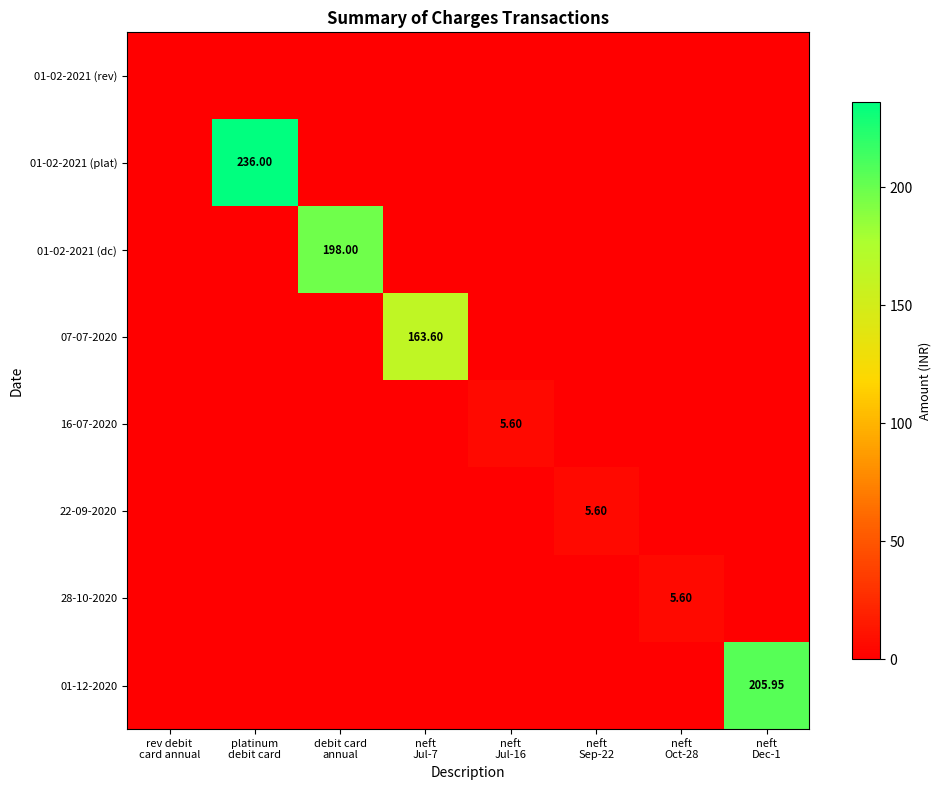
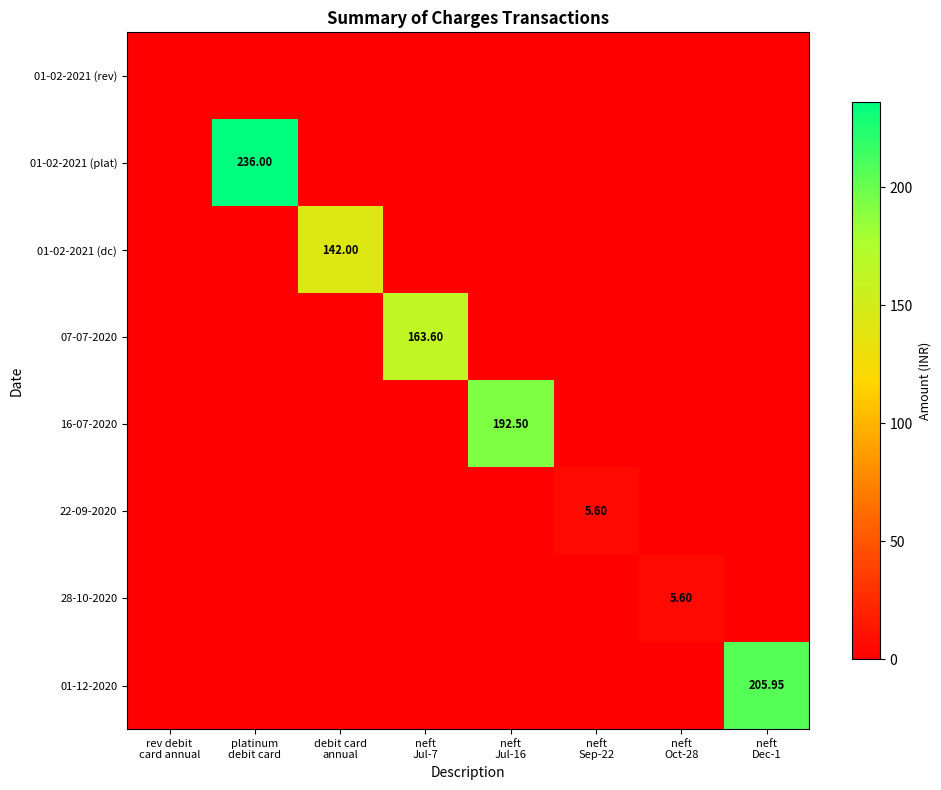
  {
    "01-02-2021 (plat)": {
      "platinum debit card": 236.00
    },
    "01-02-2021 (dc)": {
-     "debit card annual": 198.00
+     "debit card annual": 142.00
    },
    "07-07-2020": {
      "neft Jul-7": 163.60
    },
    "16-07-2020": {
-     "neft Jul-16": 5.60
+     "neft Jul-16": 192.50
    },
    "22-09-2020": {
      "neft Sep-22": 5.60
    },
    "28-10-2020": {
      "neft Oct-28": 5.60
    },
    "01-12-2020": {
      "neft Dec-1": 205.95
    }
  }
